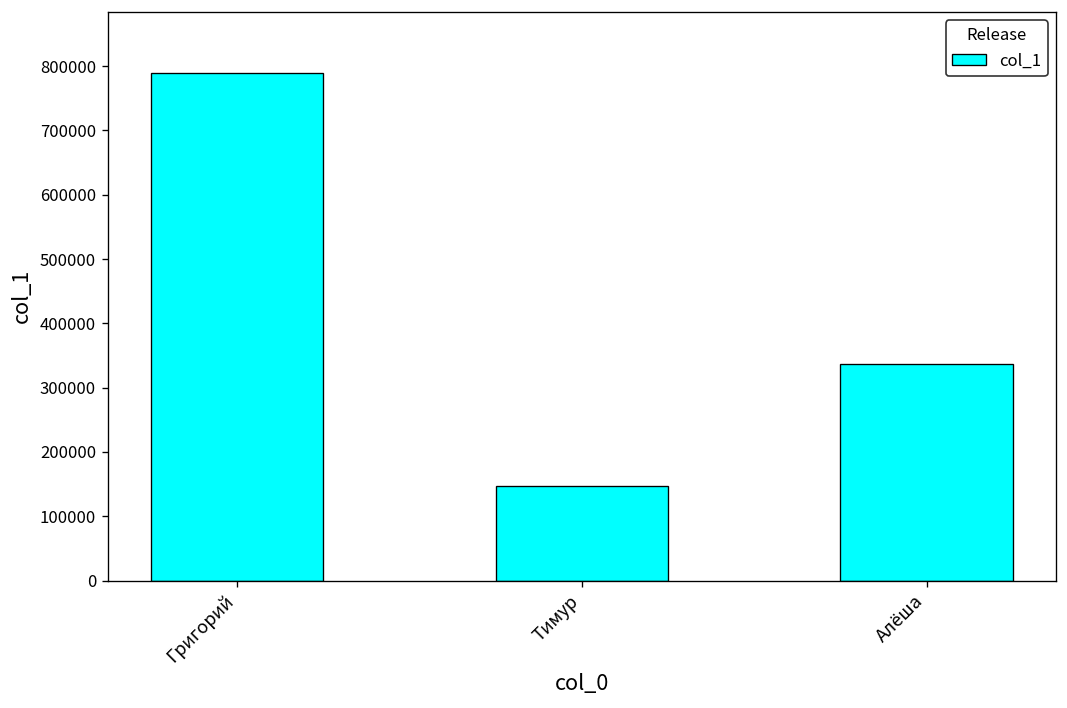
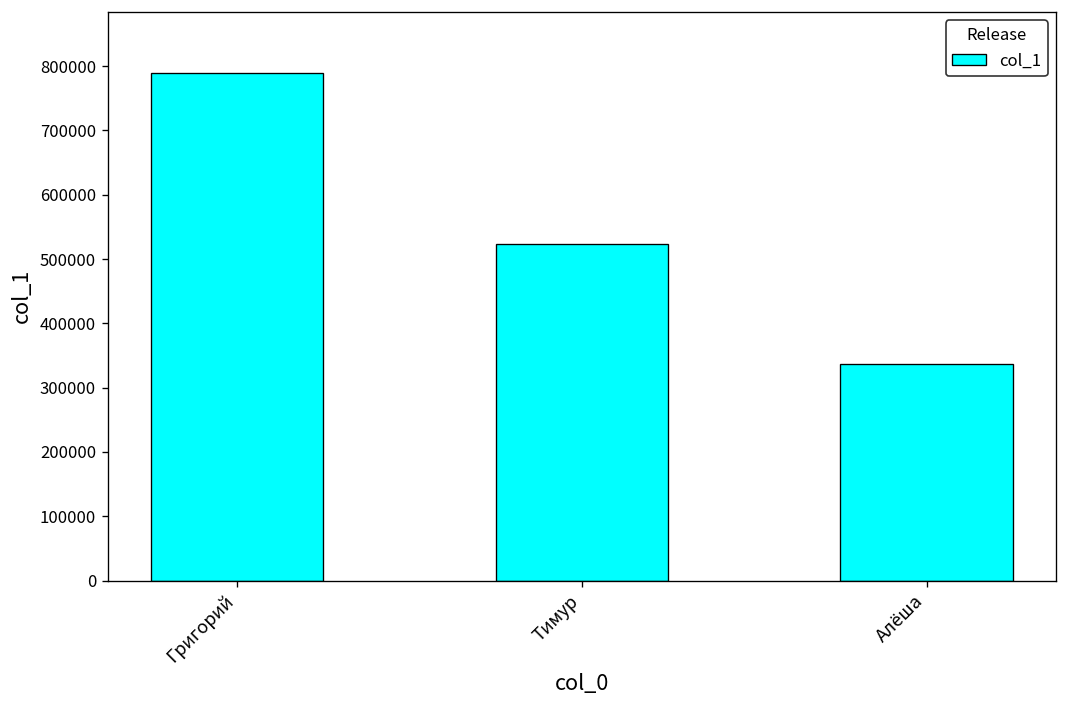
  {
    "Григорий": 790000,
-   "Тимур": 150000,
+   "Тимур": 520000,
    "Алёша": 340000
  }
